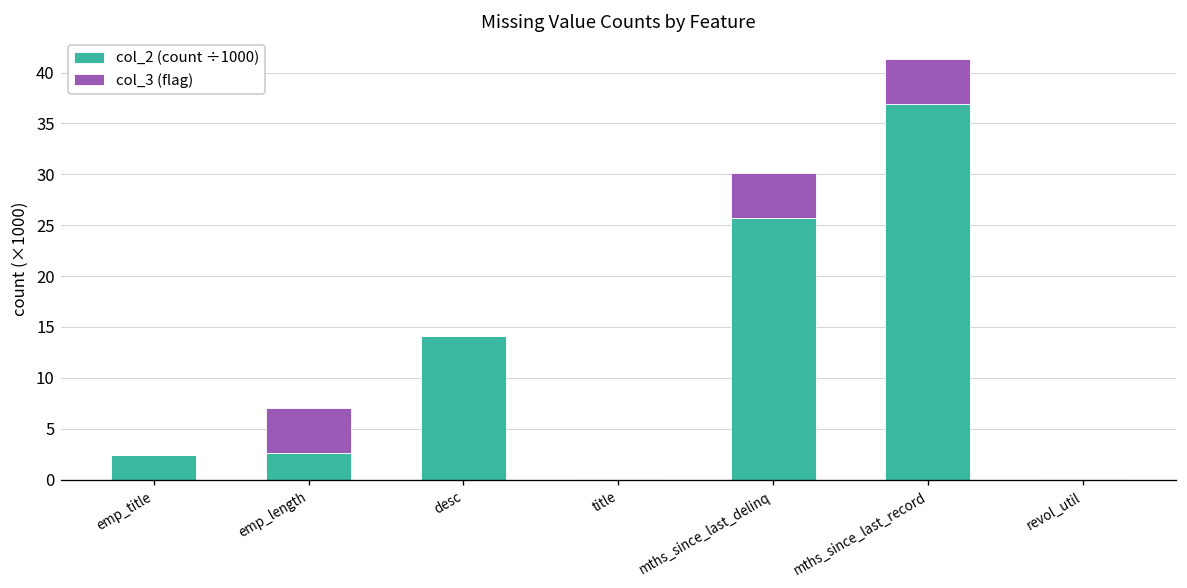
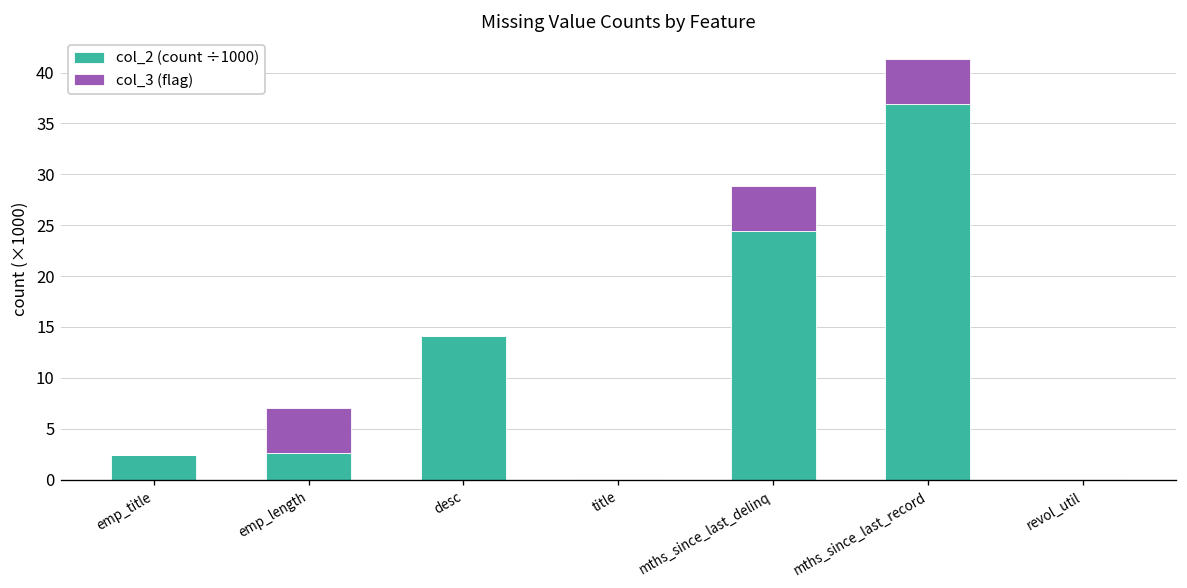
  {
    "col_2 (count ÷1000)": {
      "emp_title": 2,
      "emp_length": 3,
      "desc": 14,
-     "mths_since_last_delinq": 26,
+     "mths_since_last_delinq": 24,
      "mths_since_last_record": 37
    },
    "col_3 (flag)": {
      "emp_title": 0,
      "emp_length": 4,
      "desc": 0,
      "title": 0,
      "mths_since_last_delinq": 4,
      "mths_since_last_record": 4,
      "revol_util": 0
    }
  }
